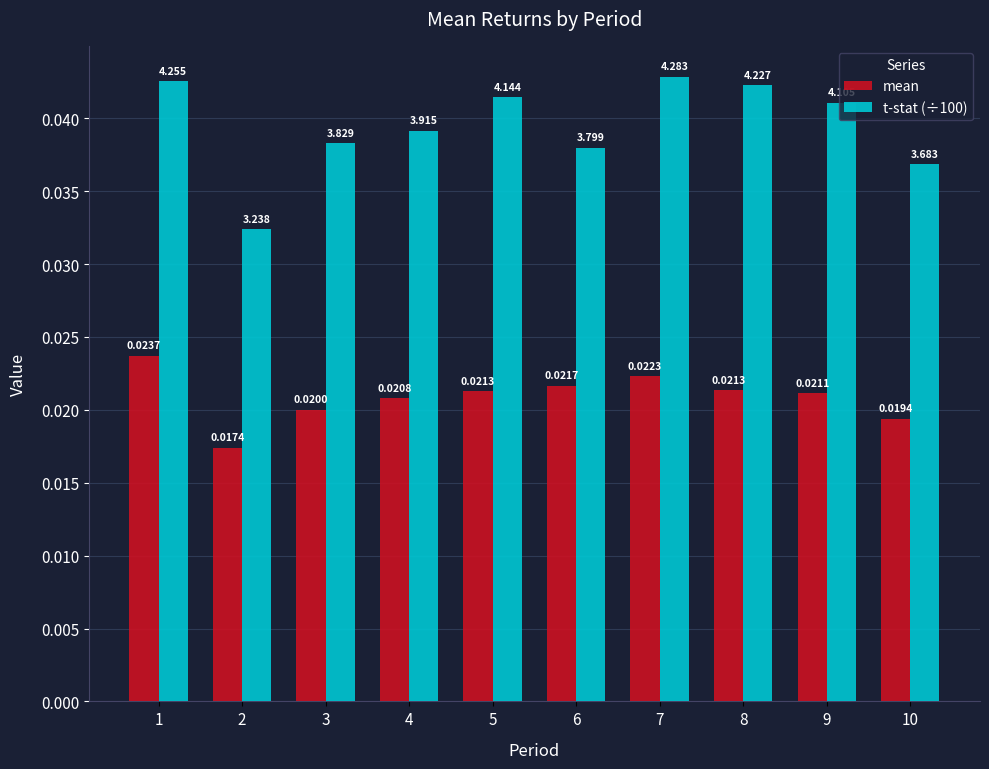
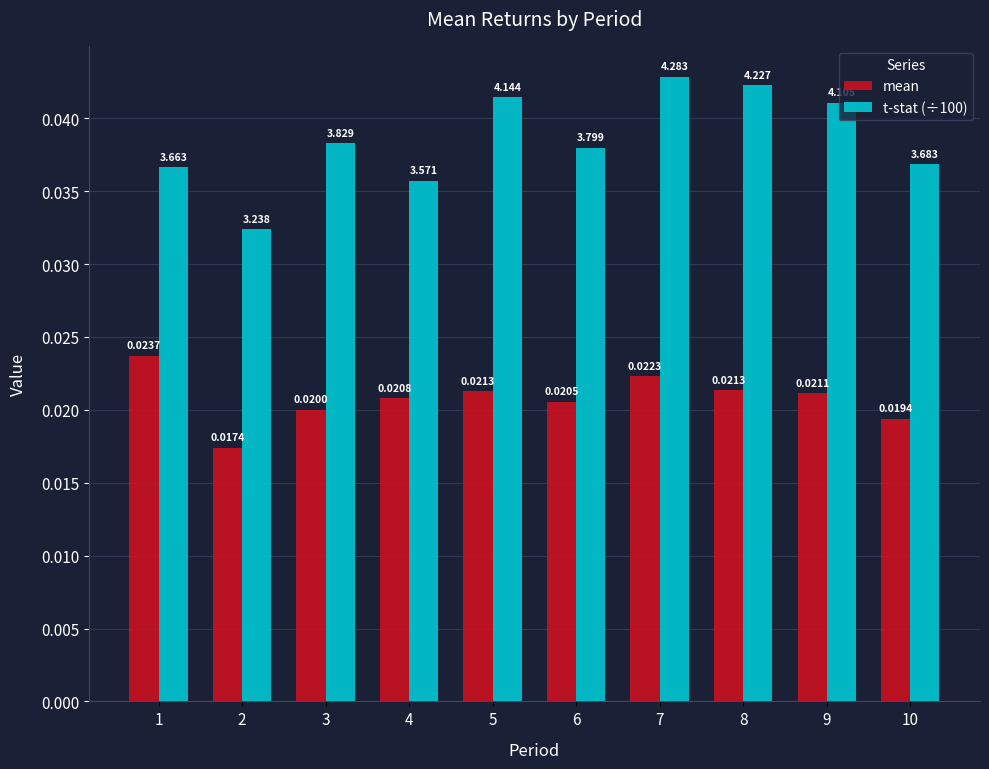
  {
    "mean": {
      "1": 0.0237,
      "2": 0.0174,
      "3": 0.0200,
      "4": 0.0208,
      "5": 0.0213,
-     "6": 0.0217,
+     "6": 0.0205,
      "7": 0.0223,
      "8": 0.0213,
      "9": 0.0211,
      "10": 0.0194
    },
    "t-stat (÷100)": {
-     "1": 4.255,
-     "4": 3.915
+     "1": 3.663,
+     "4": 3.571
    }
  }
